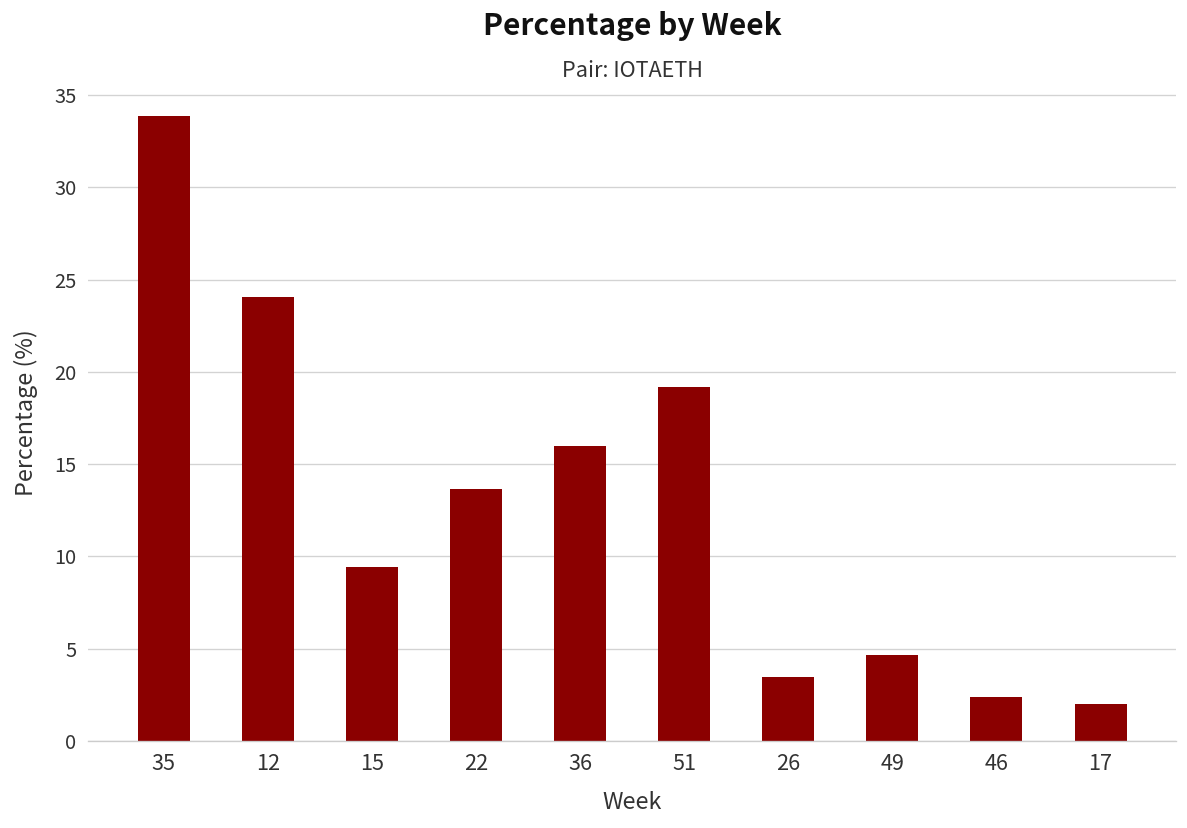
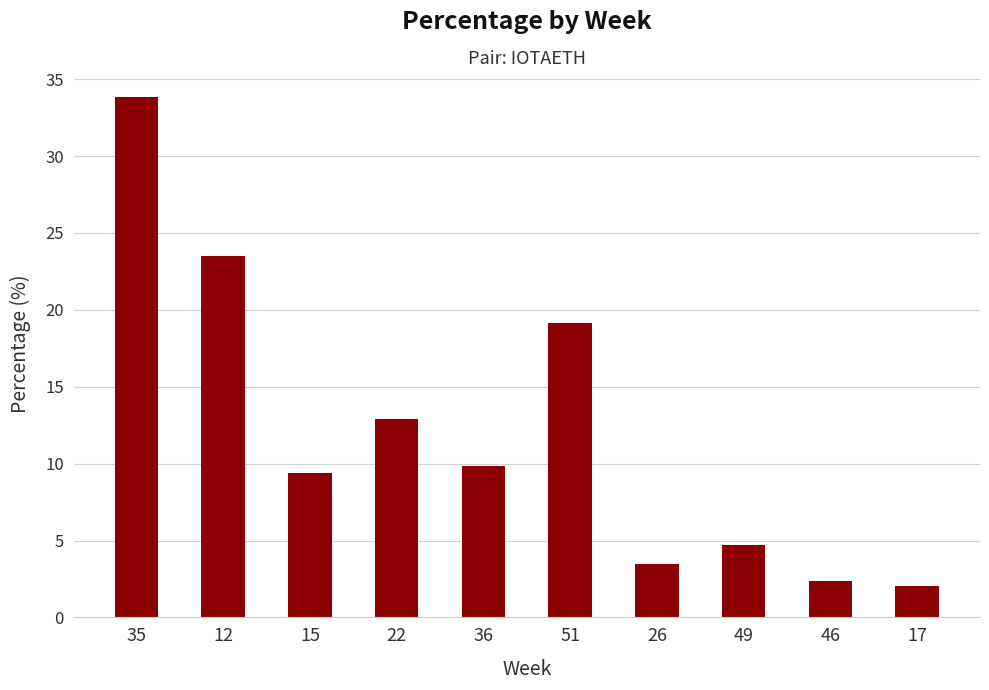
  {
    "35": 33.9,
-   "12": 24.1,
+   "12": 23.5,
    "15": 9.4,
-   "22": 13.7,
-   "36": 16.0,
+   "22": 12.9,
+   "36": 9.8,
    "51": 19.2,
    "26": 3.5,
    "49": 4.7,
    "46": 2.4,
    "17": 2.0
  }
